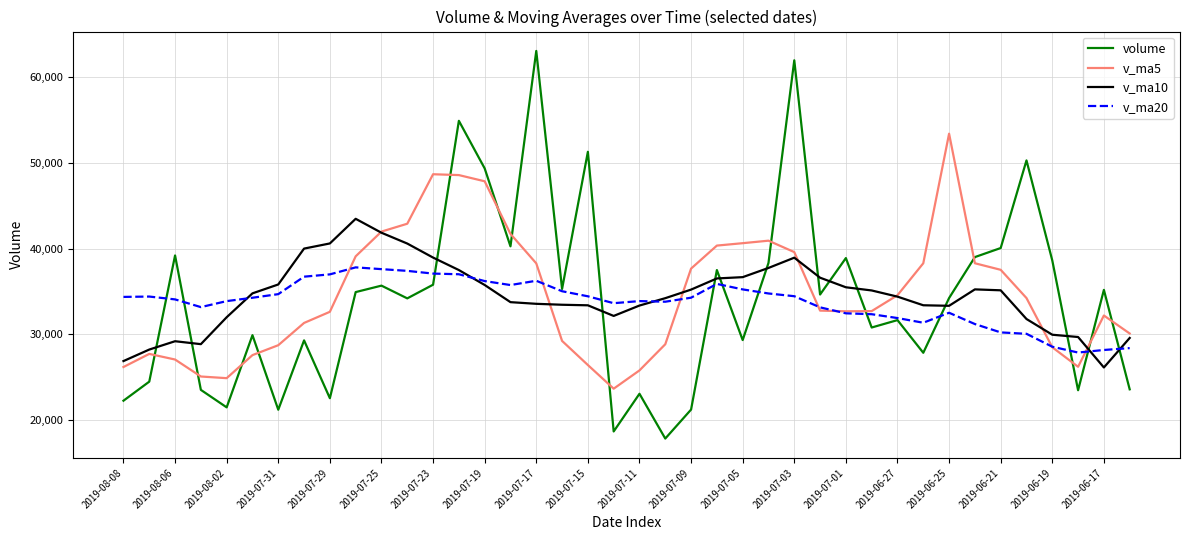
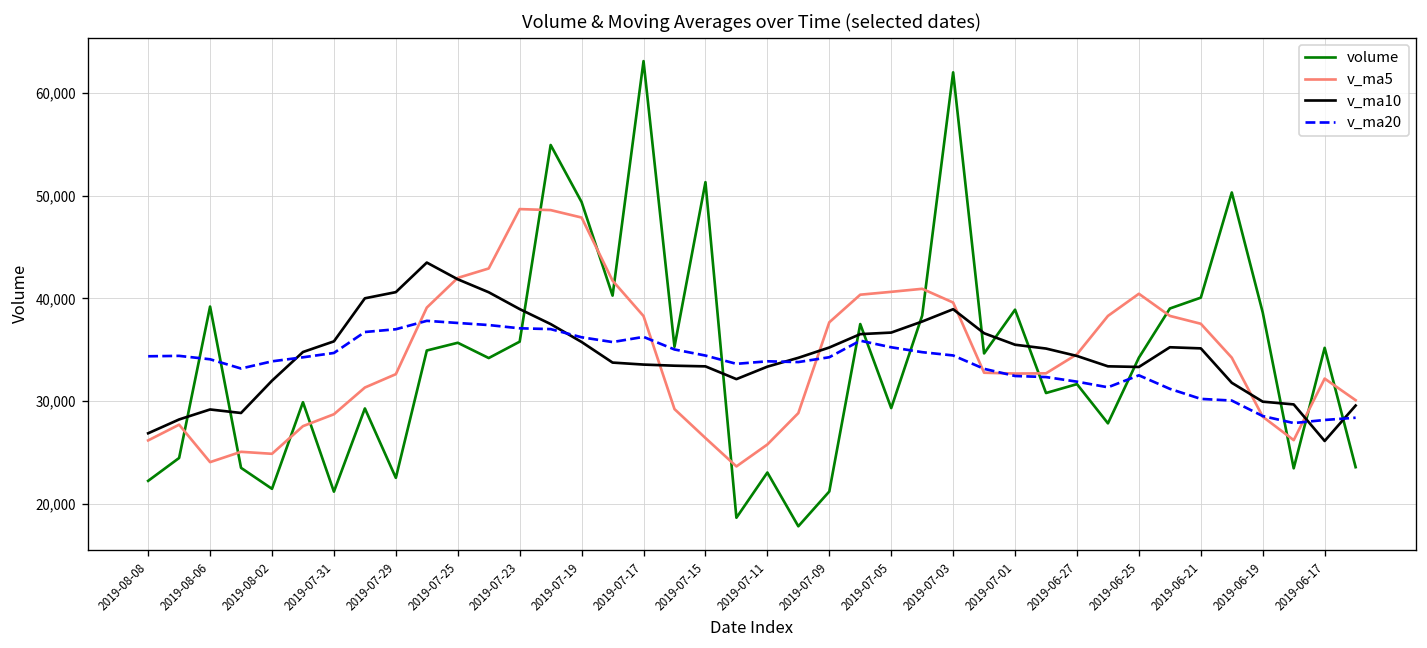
  {
    "volume": {
      "2019-08-08": "22,000",
      "2019-08-06": "39,000",
      "2019-08-02": "21,000",
      "2019-07-31": "21,000",
      "2019-07-29": "23,000",
      "2019-07-25": "36,000",
      "2019-07-23": "36,000",
      "2019-07-19": "49,000",
      "2019-07-17": "63,000",
      "2019-07-15": "51,000",
      "2019-07-11": "23,000",
      "2019-07-09": "21,000",
      "2019-07-05": "29,000",
      "2019-07-03": "62,000",
      "2019-07-01": "39,000",
      "2019-06-25": "34,000",
      "2019-06-21": "40,000",
      "2019-06-19": "39,000",
      "2019-06-17": "35,000"
    },
    "v_ma5": {
      "2019-08-08": "26,000",
-     "2019-08-06": "27,000",
+     "2019-08-06": "24,000",
      "2019-08-02": "25,000",
      "2019-07-31": "29,000",
      "2019-07-29": "33,000",
      "2019-07-23": "49,000",
      "2019-07-19": "48,000",
      "2019-07-17": "38,000",
      "2019-07-15": "26,000",
      "2019-07-11": "26,000",
      "2019-07-09": "38,000",
      "2019-07-05": "41,000",
      "2019-07-03": "40,000",
-     "2019-06-25": "53,000",
+     "2019-06-25": "40,000",
      "2019-06-21": "38,000",
      "2019-06-17": "32,000"
    },
    "v_ma10": {
      "2019-08-08": "27,000",
      "2019-08-06": "29,000",
      "2019-08-02": "32,000",
      "2019-07-31": "36,000",
      "2019-07-29": "41,000",
      "2019-07-23": "39,000",
      "2019-07-19": "36,000",
      "2019-07-17": "34,000",
      "2019-07-15": "33,000",
      "2019-07-11": "33,000",
      "2019-07-09": "35,000",
      "2019-07-05": "37,000",
      "2019-07-03": "39,000",
      "2019-07-01": "35,000",
      "2019-06-25": "33,000",
      "2019-06-21": "35,000",
      "2019-06-19": "30,000",
      "2019-06-17": "26,000"
    },
    "v_ma20": {
      "2019-08-08": "34,000",
      "2019-08-06": "34,000",
      "2019-08-02": "34,000",
      "2019-07-31": "35,000",
      "2019-07-29": "37,000",
      "2019-07-25": "38,000",
      "2019-07-23": "37,000",
      "2019-07-19": "36,000",
      "2019-07-17": "36,000",
      "2019-07-15": "34,000",
      "2019-07-11": "34,000",
      "2019-07-09": "34,000",
      "2019-07-05": "35,000",
      "2019-07-03": "34,000",
      "2019-06-25": "33,000",
      "2019-06-21": "30,000",
      "2019-06-17": "28,000"
    }
  }
